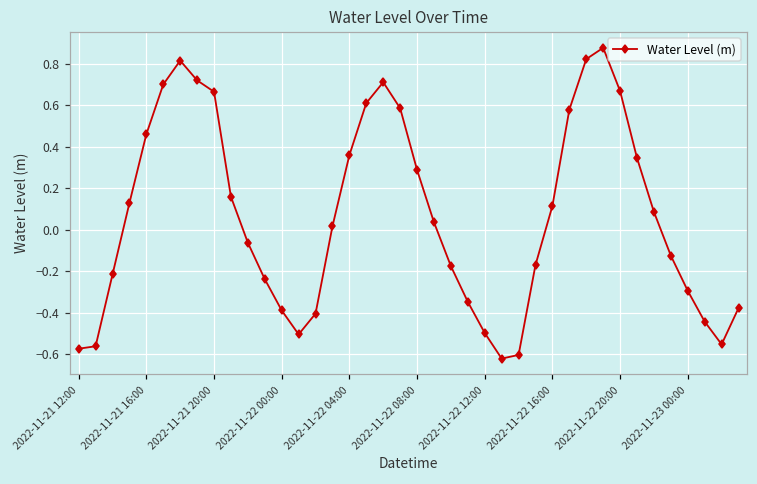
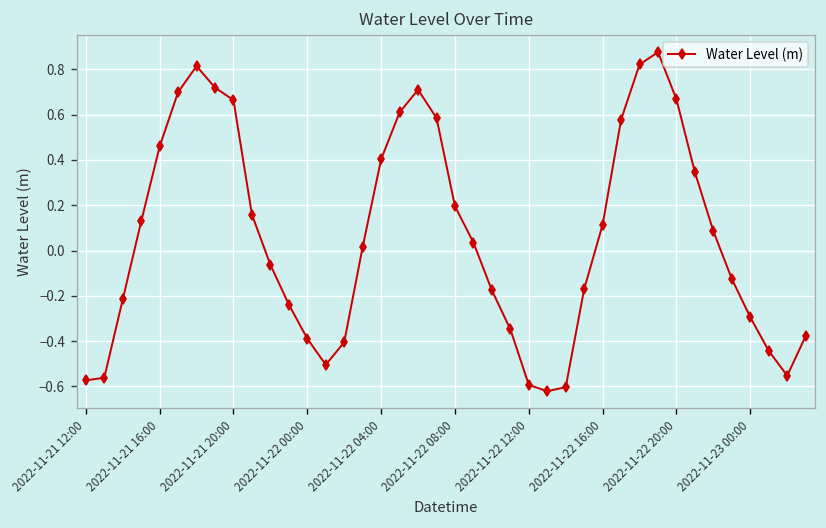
  {
    "2022-11-21 12:00": -0.57,
    "2022-11-21 16:00": 0.46,
    "2022-11-21 20:00": 0.66,
    "2022-11-22 00:00": -0.39,
-   "2022-11-22 04:00": 0.36,
-   "2022-11-22 08:00": 0.29,
-   "2022-11-22 12:00": -0.50,
+   "2022-11-22 04:00": 0.40,
+   "2022-11-22 08:00": 0.20,
+   "2022-11-22 12:00": -0.59,
    "2022-11-22 16:00": 0.11,
    "2022-11-22 20:00": 0.67,
    "2022-11-23 00:00": -0.29
  }
